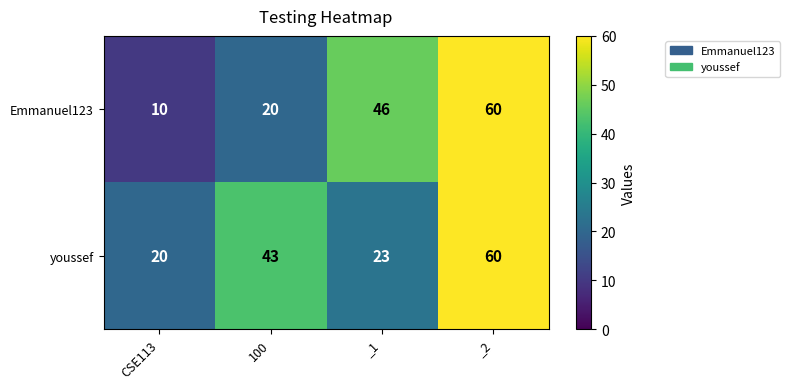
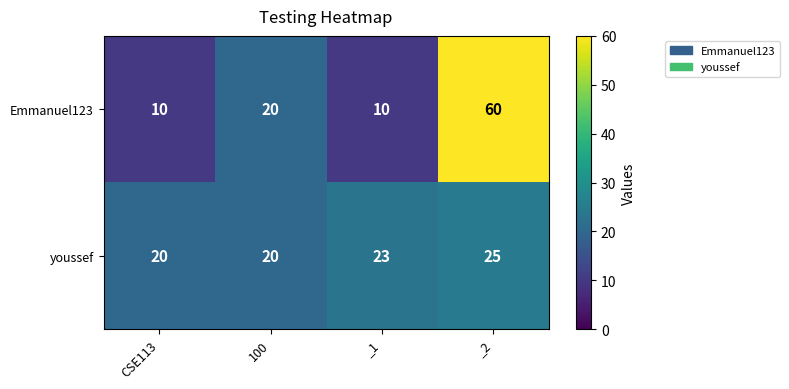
  {
    "Emmanuel123": {
      "CSE113": 10,
      "100": 20,
-     "_1": 46,
+     "_1": 10,
      "_2": 60
    },
    "youssef": {
      "CSE113": 20,
-     "100": 43,
+     "100": 20,
      "_1": 23,
-     "_2": 60
+     "_2": 25
    }
  }
